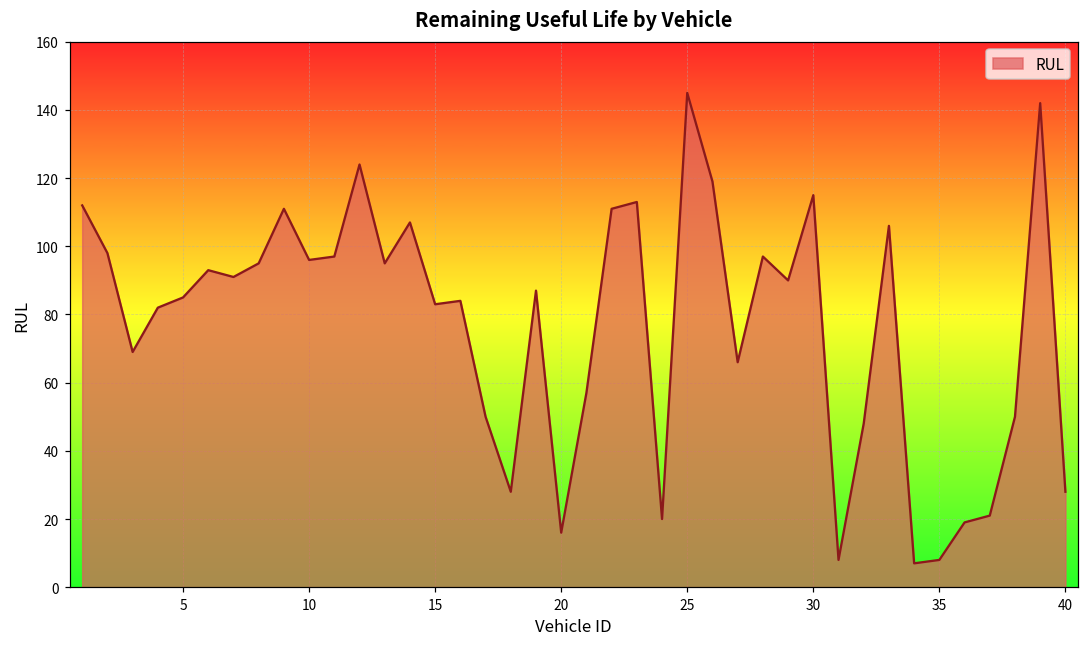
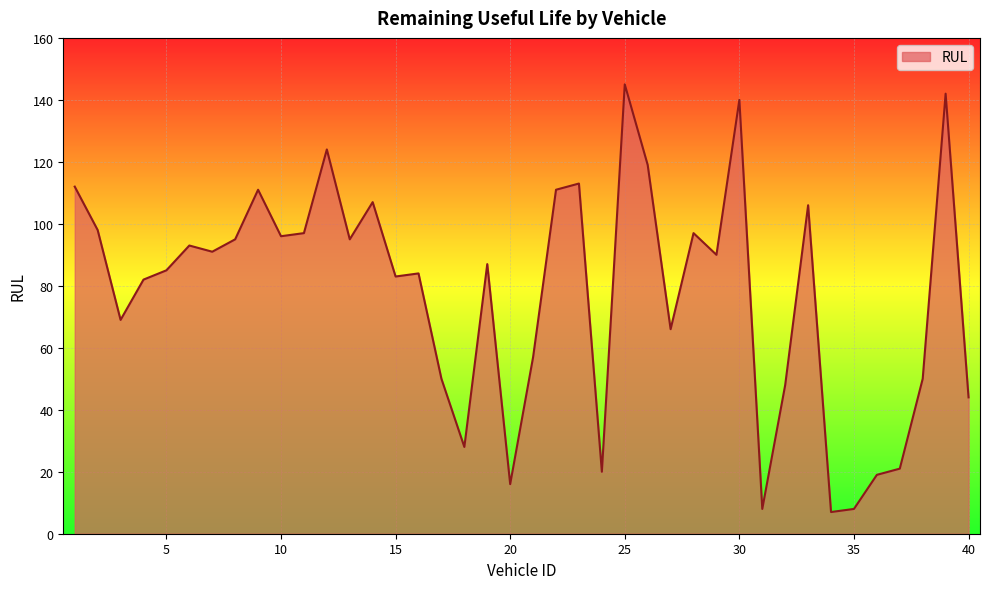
  {
    "5": 85,
    "10": 96,
    "15": 83,
    "20": 16,
    "25": 145,
-   "30": 115,
+   "30": 140,
    "35": 8,
-   "40": 28
+   "40": 44
  }
